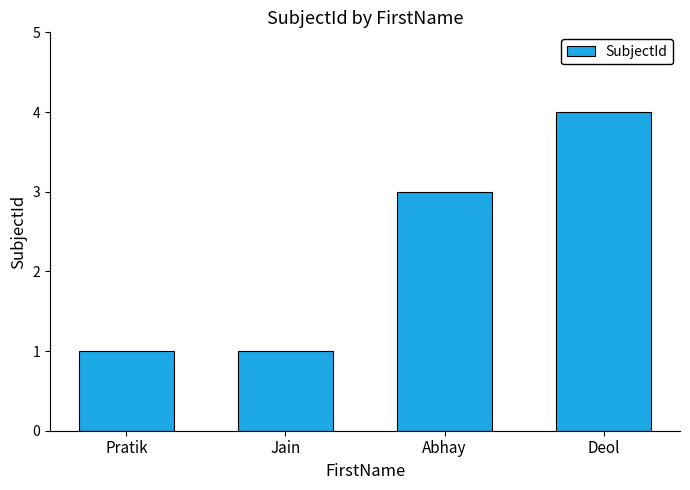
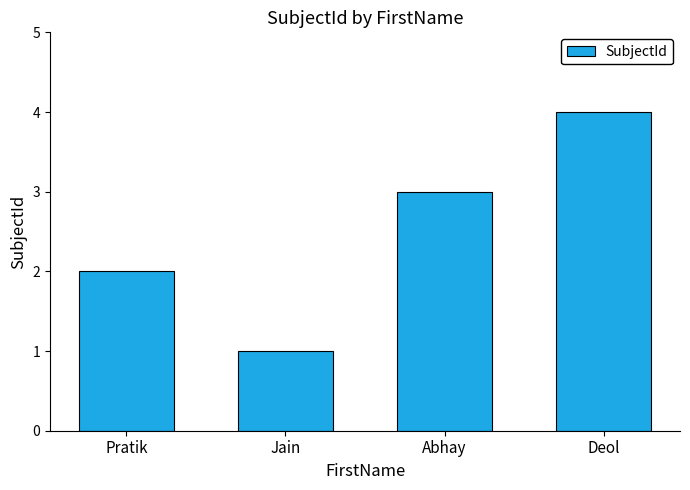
  {
-   "Pratik": 1,
+   "Pratik": 2,
    "Jain": 1,
    "Abhay": 3,
    "Deol": 4
  }
